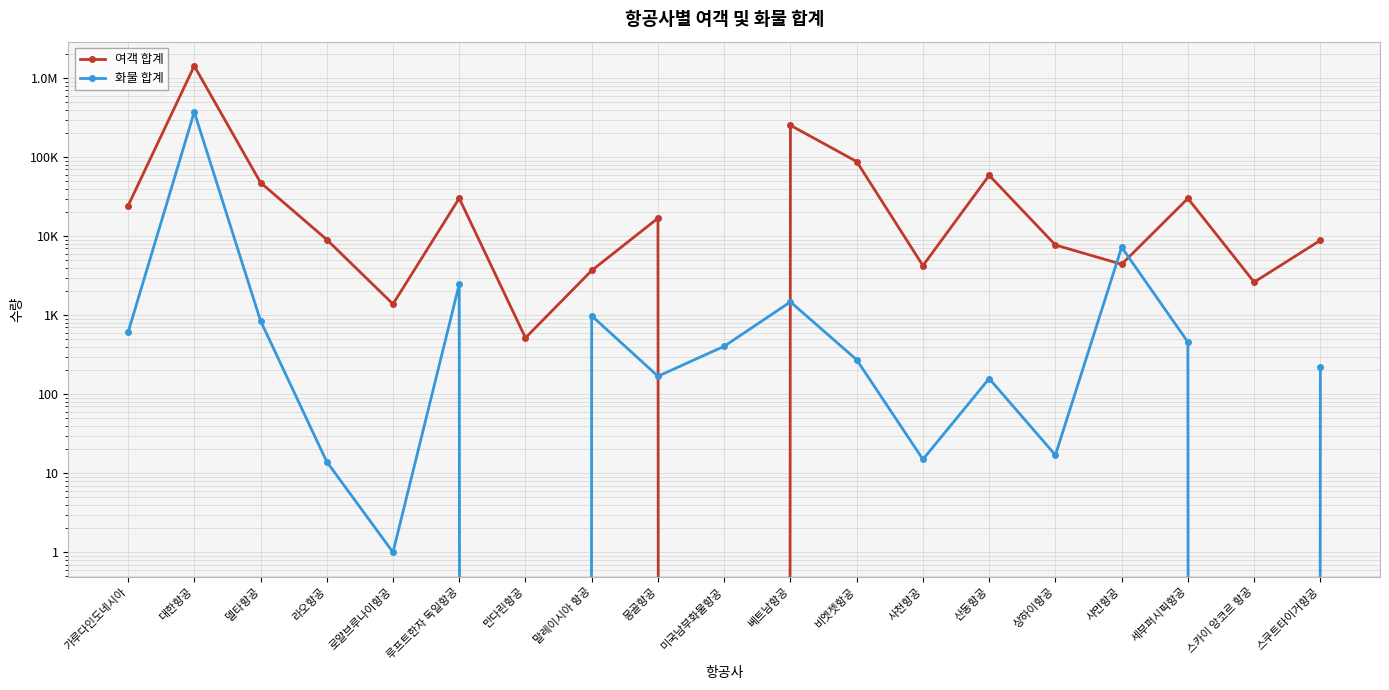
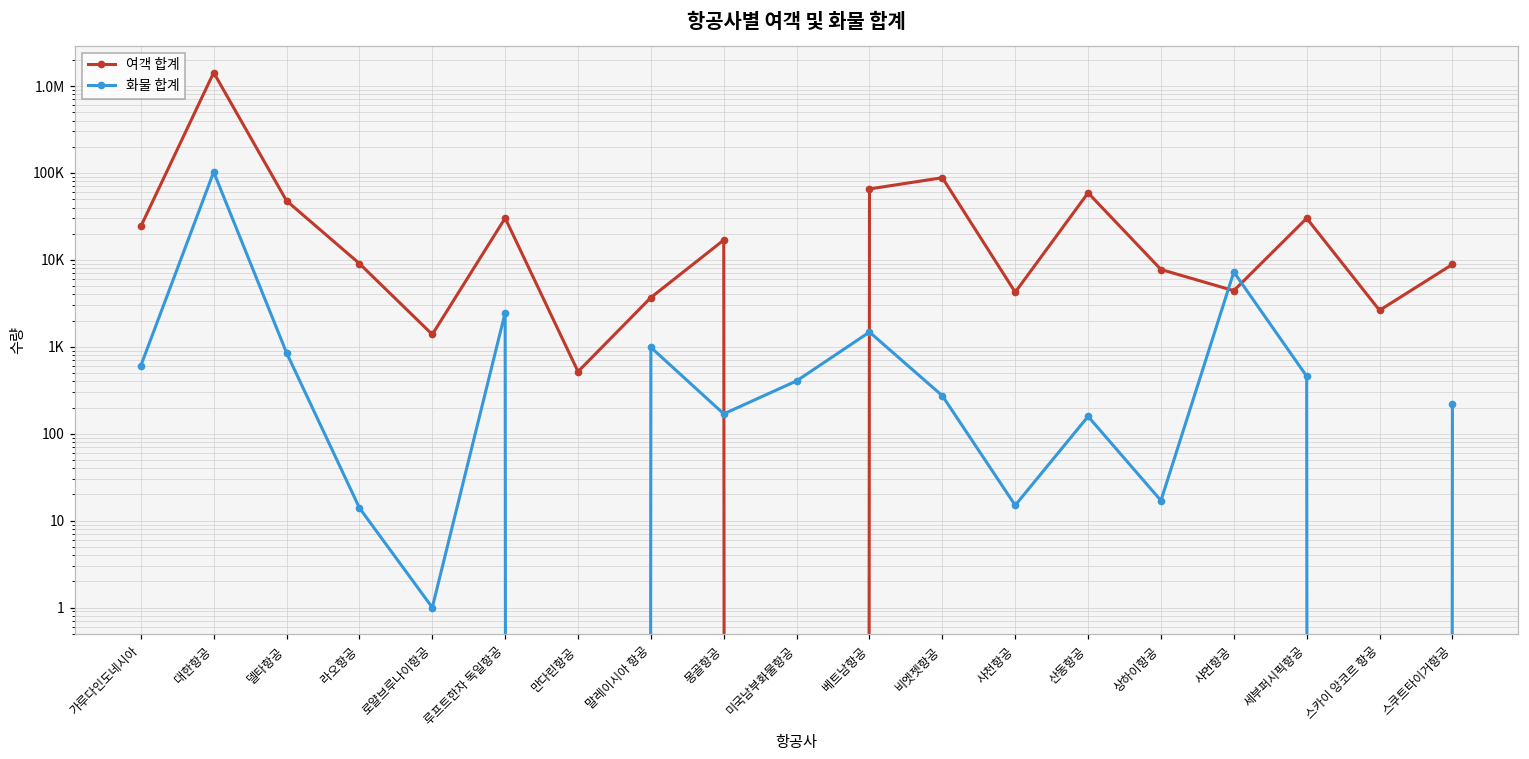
  {
    "여객 합계": {
      "가루다인도네시아": 24000,
      "대한항공": 1400000,
      "델타항공": 50000,
      "라오항공": 9000,
      "로얄브루나이항공": 1400,
      "루프트한자 독일항공": 30000,
      "만다린항공": 500,
      "말레이시아 항공": 4000,
      "몽골항공": 17000,
-     "베트남항공": 250000,
+     "베트남항공": 70000,
      "비엣젯항공": 90000,
      "사천항공": 4000,
      "산동항공": 60000,
      "상하이항공": 8000,
      "샤먼항공": 4000,
      "세부퍼시픽항공": 30000,
      "스카이 앙코르 항공": 2600,
      "스쿠트타이거항공": 9000
    },
    "화물 합계": {
      "가루다인도네시아": 600,
-     "대한항공": 400000,
+     "대한항공": 100000,
      "델타항공": 900,
      "라오항공": 14,
      "로얄브루나이항공": 1,
      "루프트한자 독일항공": 2500,
      "말레이시아 항공": 1000,
      "몽골항공": 170,
      "미국남부화물항공": 400,
      "베트남항공": 1500,
      "비엣젯항공": 270,
      "사천항공": 15,
      "산동항공": 160,
      "상하이항공": 17,
      "샤먼항공": 7000,
      "세부퍼시픽항공": 500,
      "스쿠트타이거항공": 220
    }
  }
